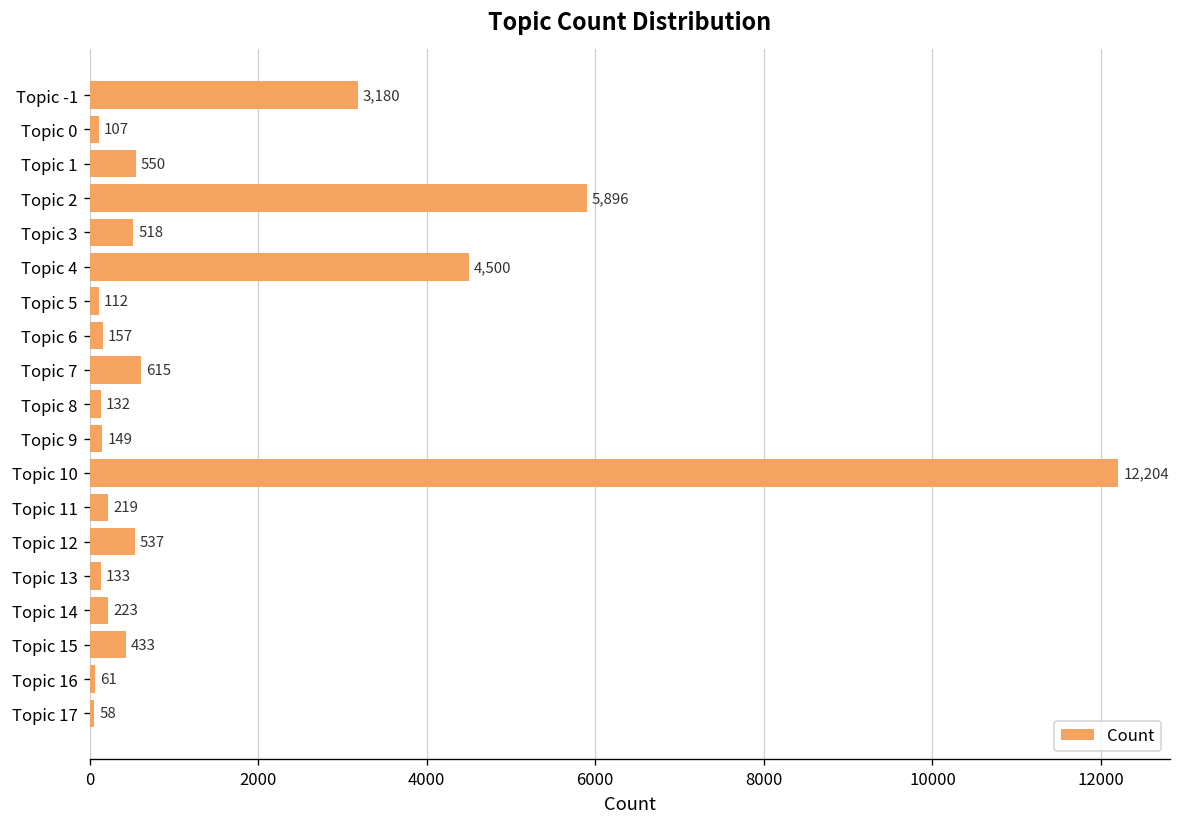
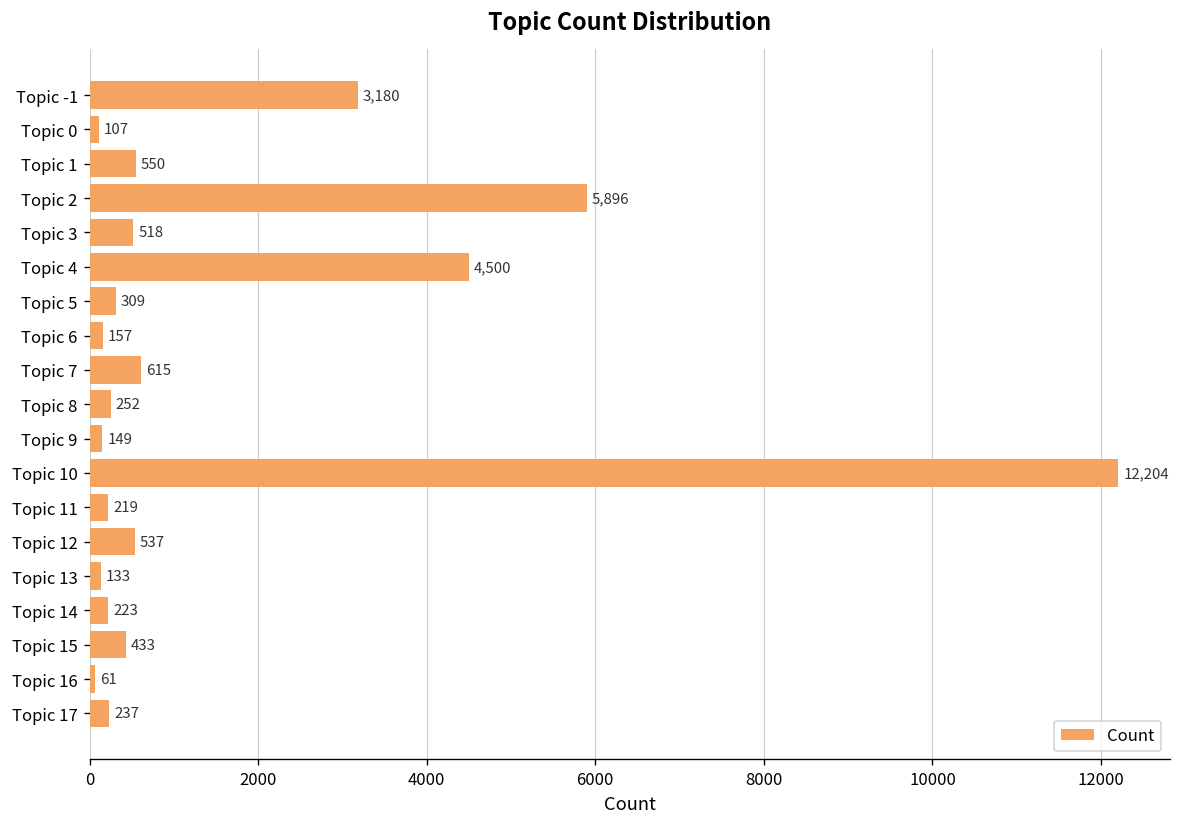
  {
    "Topic -1": "3,180",
    "Topic 0": "107",
    "Topic 1": "550",
    "Topic 2": "5,896",
    "Topic 3": "518",
    "Topic 4": "4,500",
-   "Topic 5": "112",
+   "Topic 5": "309",
    "Topic 6": "157",
    "Topic 7": "615",
-   "Topic 8": "132",
+   "Topic 8": "252",
    "Topic 9": "149",
    "Topic 10": "12,204",
    "Topic 11": "219",
    "Topic 12": "537",
    "Topic 13": "133",
    "Topic 14": "223",
    "Topic 15": "433",
    "Topic 16": "61",
-   "Topic 17": "58"
+   "Topic 17": "237"
  }
